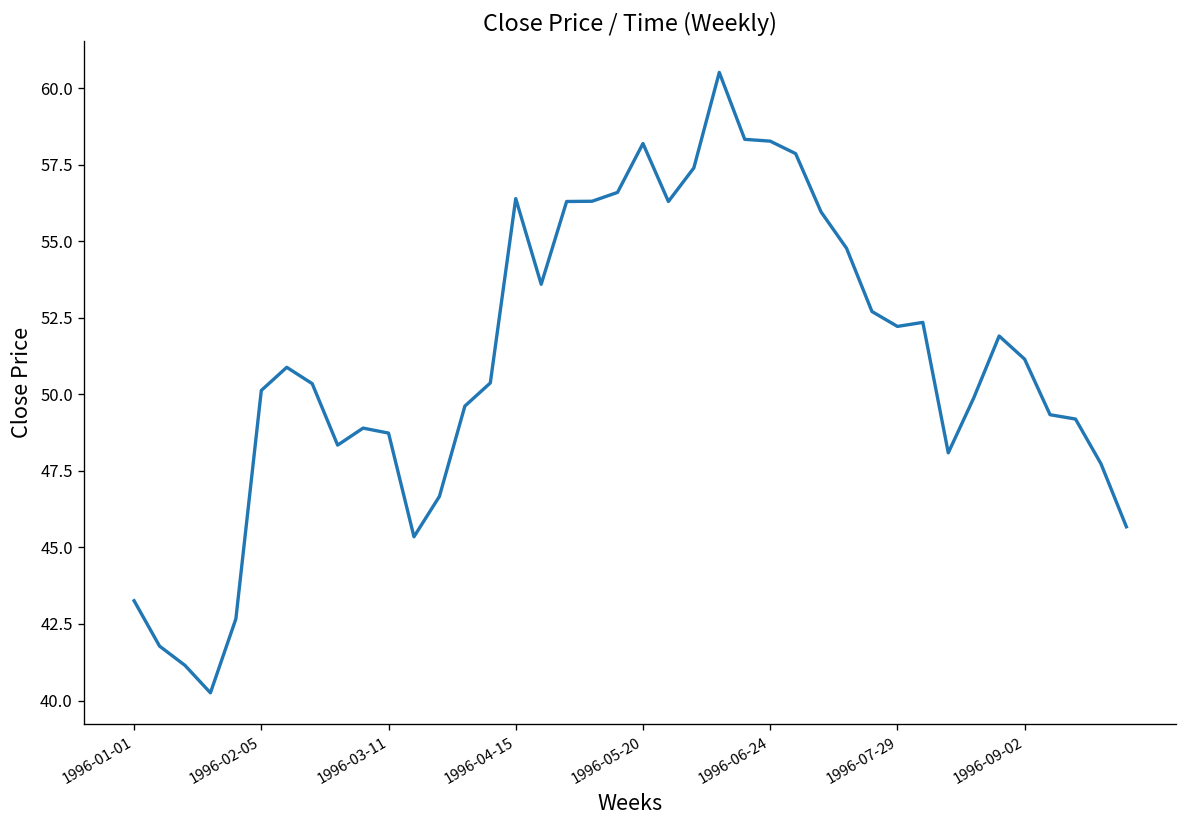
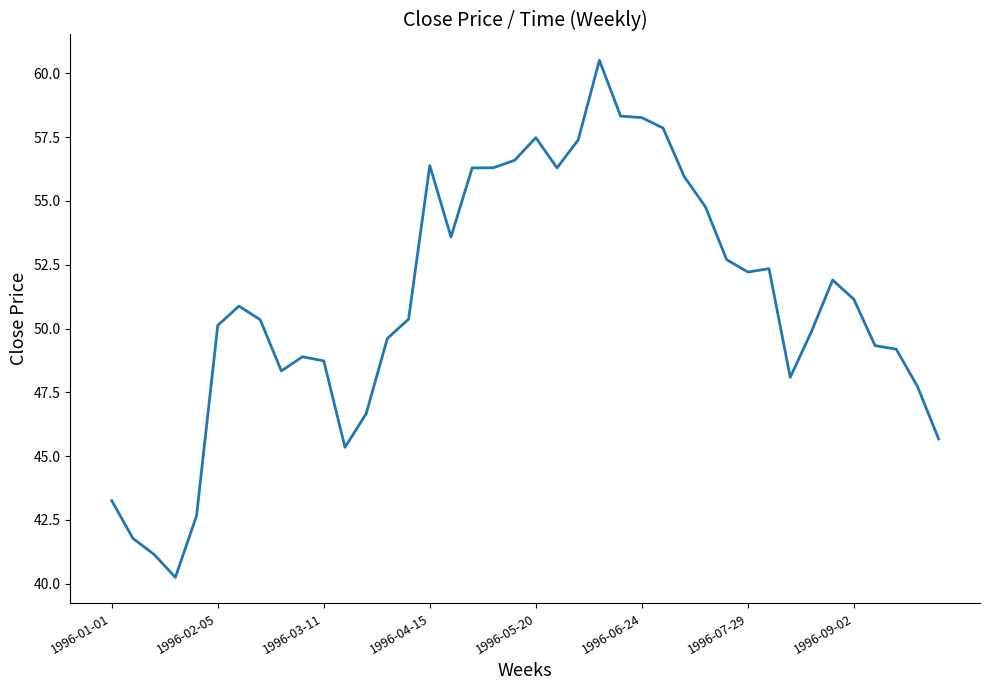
  {
    "1996-01-01": 43.3,
    "1996-02-05": 50.1,
    "1996-03-11": 48.7,
    "1996-04-15": 56.4,
-   "1996-05-20": 58.2,
+   "1996-05-20": 57.5,
    "1996-06-24": 58.3,
    "1996-07-29": 52.2,
    "1996-09-02": 51.1
  }
